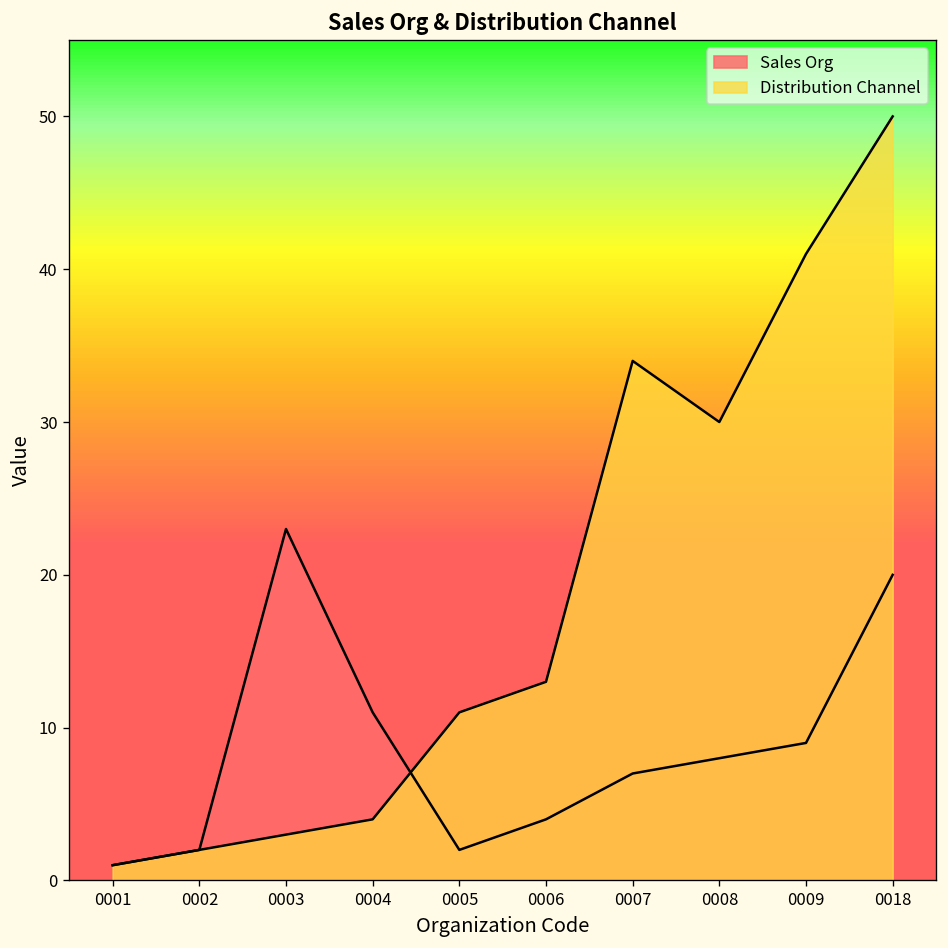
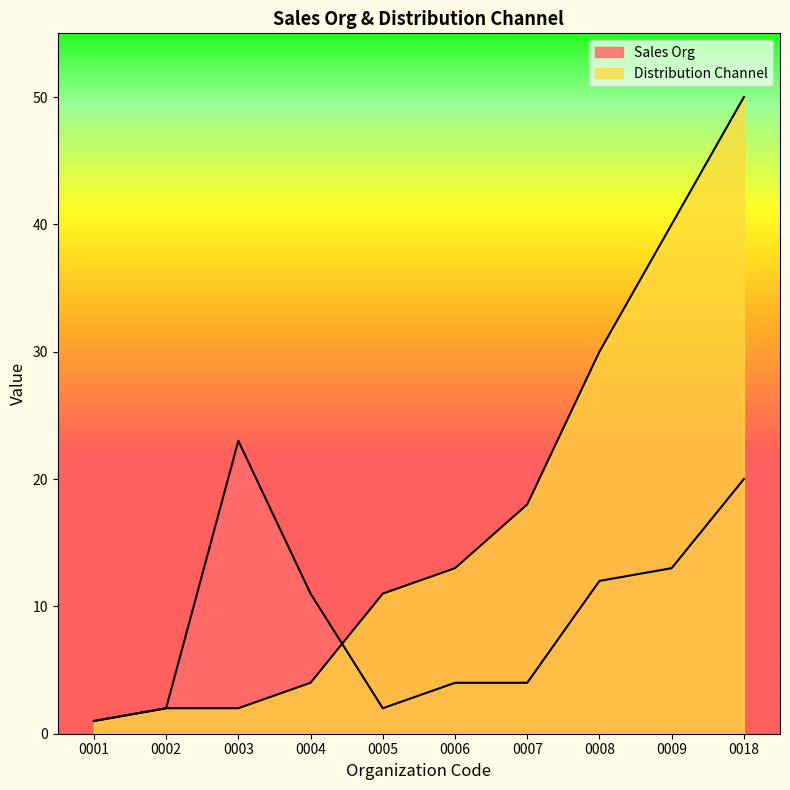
  {
    "Sales Org": {
      "0003": 23,
      "0004": 11,
      "0005": 2,
      "0006": 4,
-     "0007": 7,
-     "0008": 8,
-     "0009": 9,
+     "0007": 4,
+     "0008": 12,
+     "0009": 13,
      "0018": 20
    },
    "Distribution Channel": {
-     "0003": 3,
+     "0003": 2,
      "0004": 4,
      "0005": 11,
      "0006": 13,
-     "0007": 34,
+     "0007": 18,
      "0008": 30,
-     "0009": 41,
+     "0009": 40,
      "0018": 50
    }
  }
